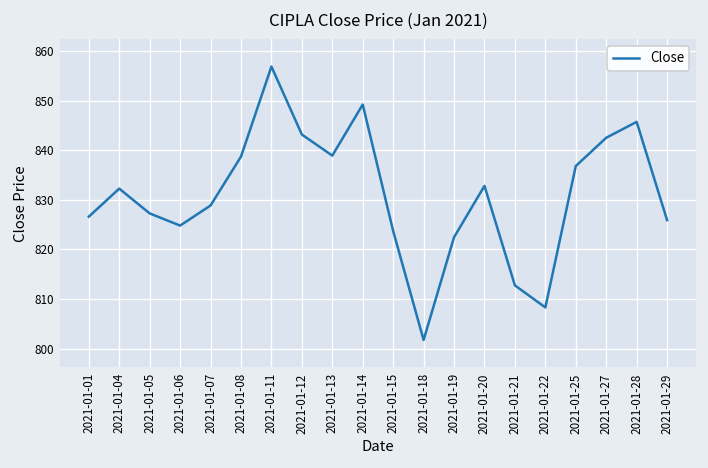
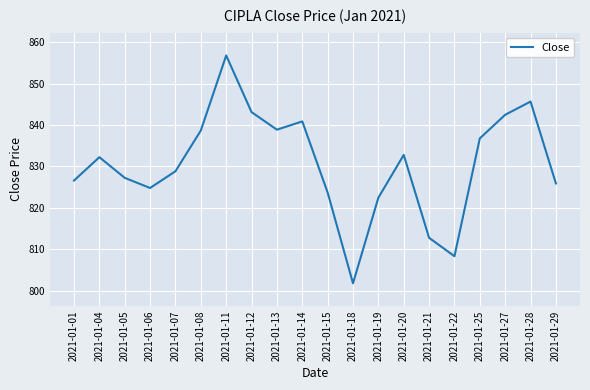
  {
    "2021-01-01": 827,
    "2021-01-04": 832,
    "2021-01-05": 827,
    "2021-01-06": 825,
    "2021-01-07": 829,
    "2021-01-08": 839,
    "2021-01-11": 857,
    "2021-01-12": 843,
    "2021-01-13": 839,
-   "2021-01-14": 849,
+   "2021-01-14": 841,
    "2021-01-15": 824,
    "2021-01-18": 802,
    "2021-01-19": 822,
    "2021-01-20": 833,
    "2021-01-21": 813,
    "2021-01-22": 808,
    "2021-01-25": 837,
    "2021-01-27": 843,
    "2021-01-28": 846,
    "2021-01-29": 826
  }
